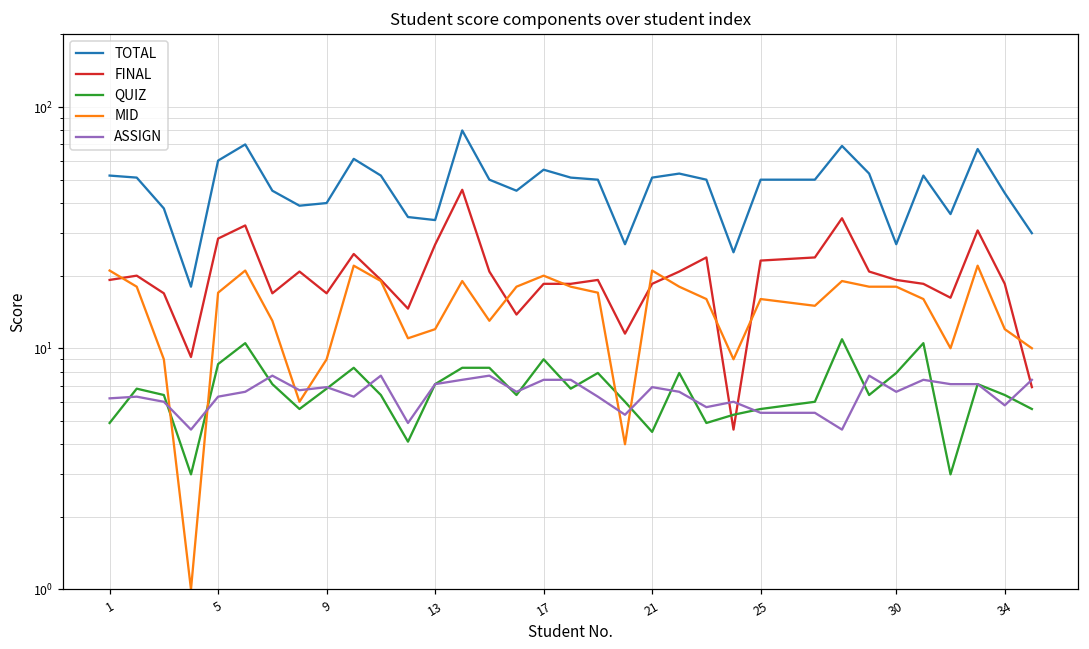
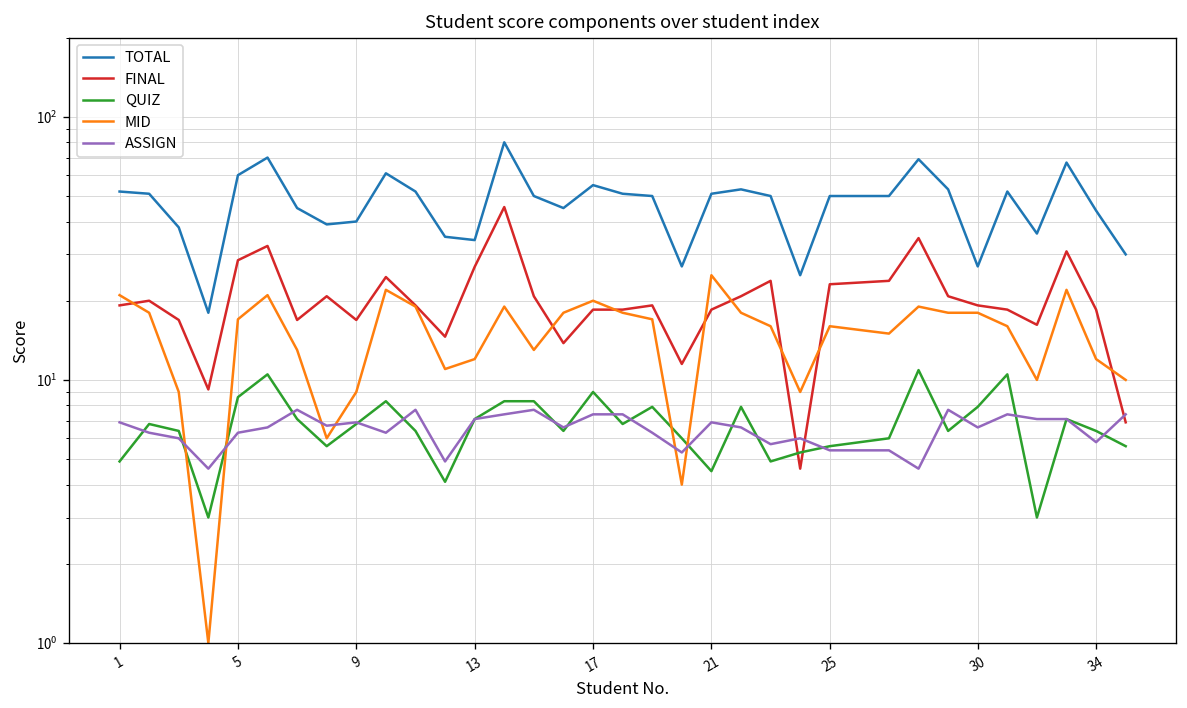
  {
    "TOTAL": {
      "1": 52,
      "5": 60,
      "9": 40,
      "13": 34,
      "17": 55,
      "21": 51,
      "25": 50,
      "30": 27,
      "34": 44
    },
    "FINAL": {
      "1": 19,
      "5": 29,
      "9": 17,
      "13": 27,
      "17": 19,
      "21": 19,
      "25": 23,
      "30": 19,
      "34": 19
    },
    "QUIZ": {
      "1": 4.9,
      "5": 8.6,
      "17": 9.0,
      "21": 4.5,
      "25": 5.6,
      "30": 7.9,
      "34": 6.4
    },
    "MID": {
      "1": 21,
      "5": 17,
      "9": 9,
      "13": 12,
      "17": 20,
-     "21": 21,
+     "21": 25,
      "25": 16,
      "30": 18,
      "34": 12
    },
    "ASSIGN": {
-     "1": 6.2,
+     "1": 6.9,
      "5": 6.3,
      "17": 7.4,
      "21": 6.9,
      "25": 5.4,
      "30": 6.6,
      "34": 5.8
    }
  }
